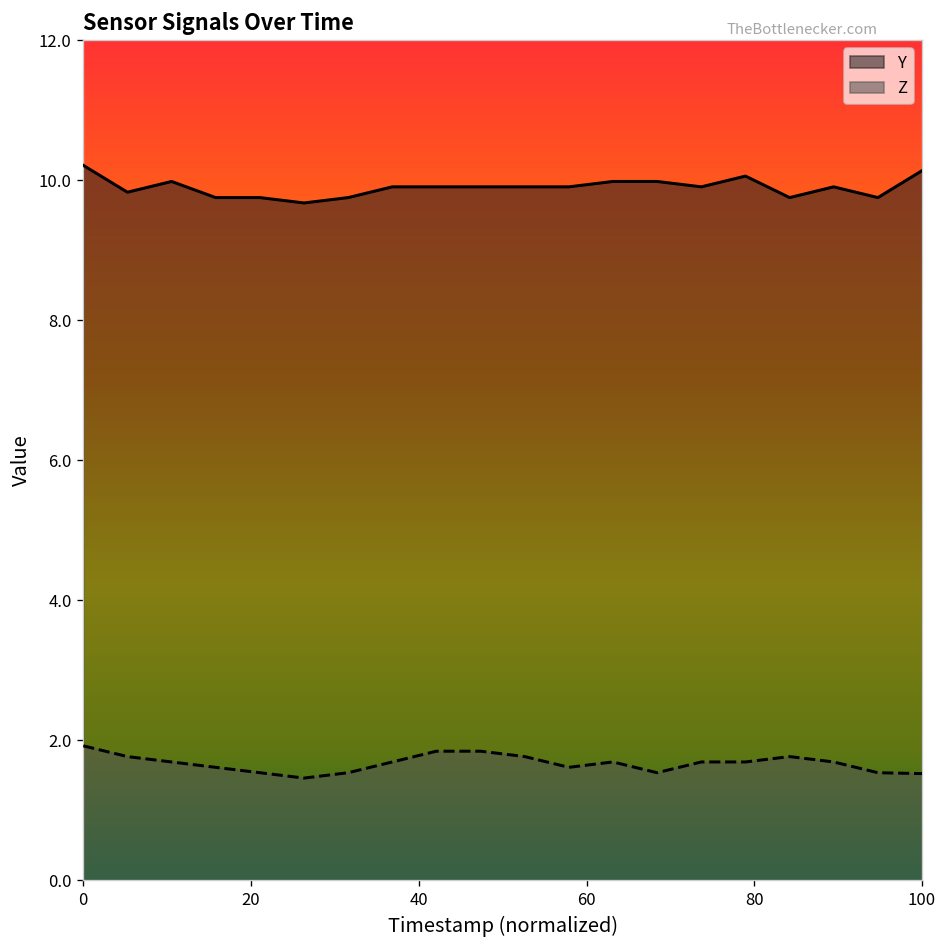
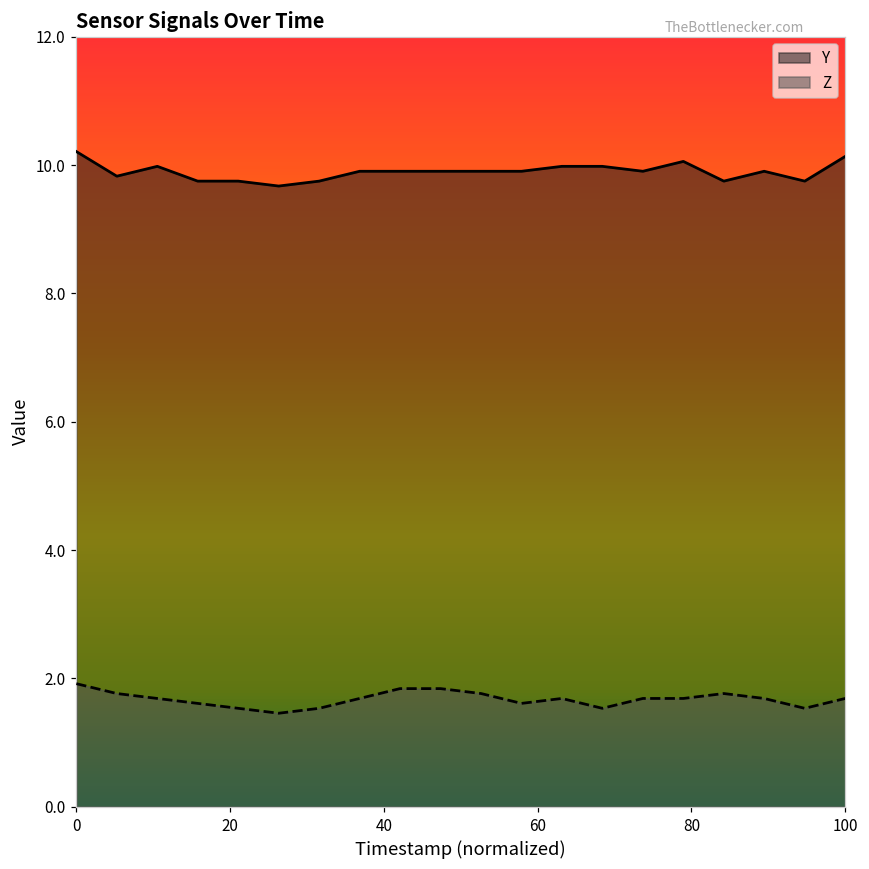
  {
    "Y": {
      "0": 10.2,
      "100": 10.1
    },
    "Z": {
      "0": 1.9,
-     "100": 1.5
+     "100": 1.7
    }
  }
